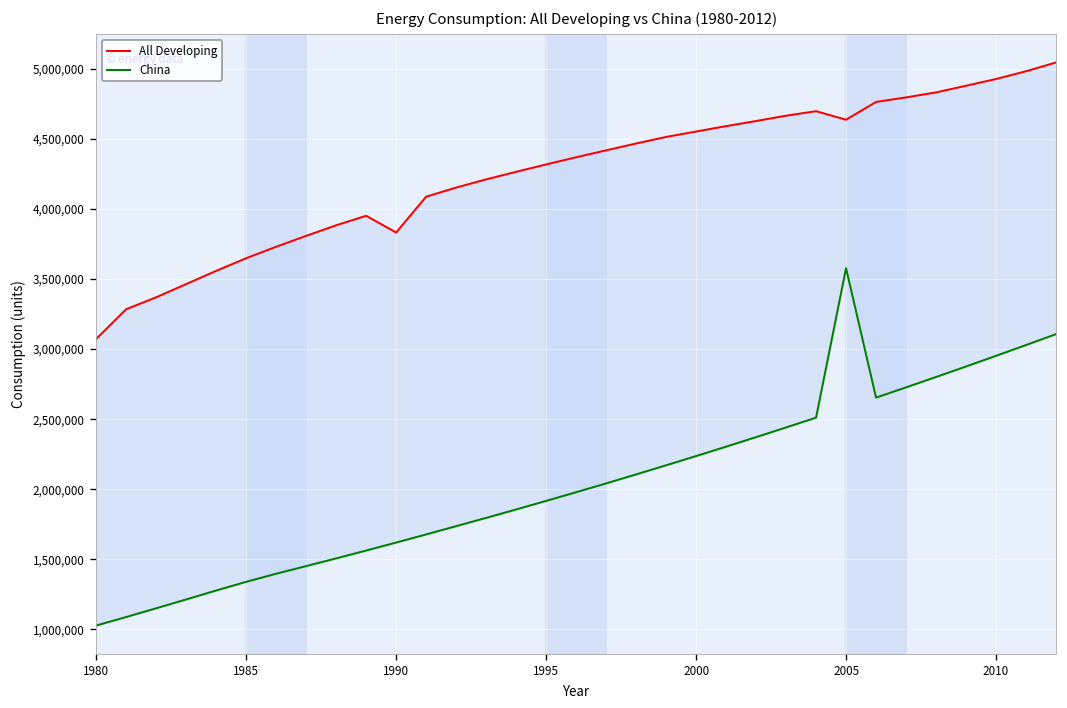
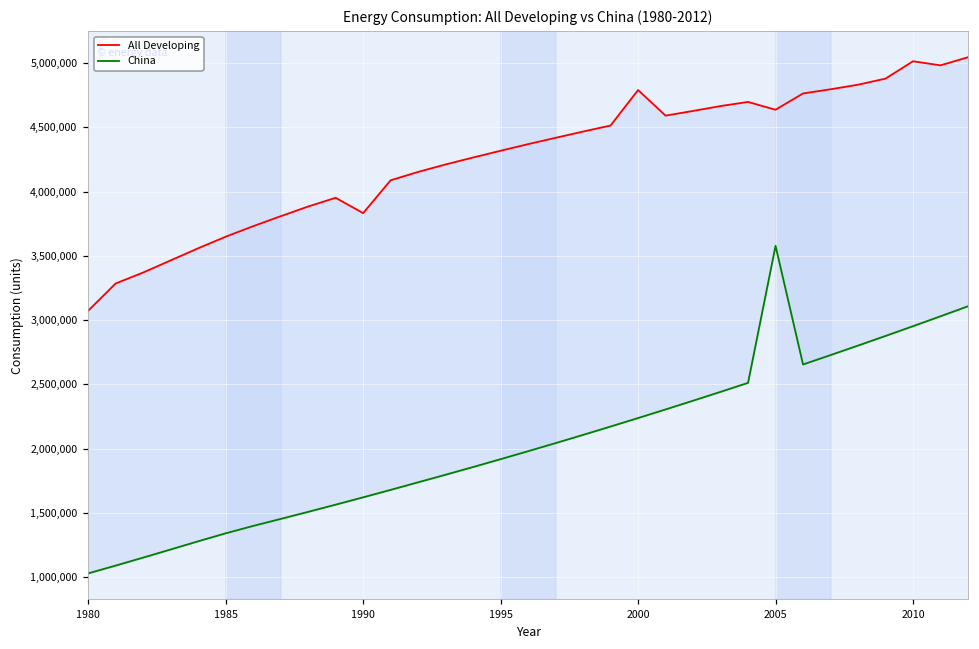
  {
    "All Developing": {
      "1980": "3,070,000",
      "1985": "3,650,000",
      "1990": "3,830,000",
      "1995": "4,320,000",
-     "2000": "4,550,000",
+     "2000": "4,790,000",
      "2005": "4,640,000",
-     "2010": "4,930,000"
+     "2010": "5,010,000"
    },
    "China": {
      "1980": "1,030,000",
      "1985": "1,340,000",
      "1990": "1,620,000",
      "1995": "1,920,000",
      "2000": "2,240,000",
      "2005": "3,580,000",
      "2010": "2,950,000"
    }
  }
